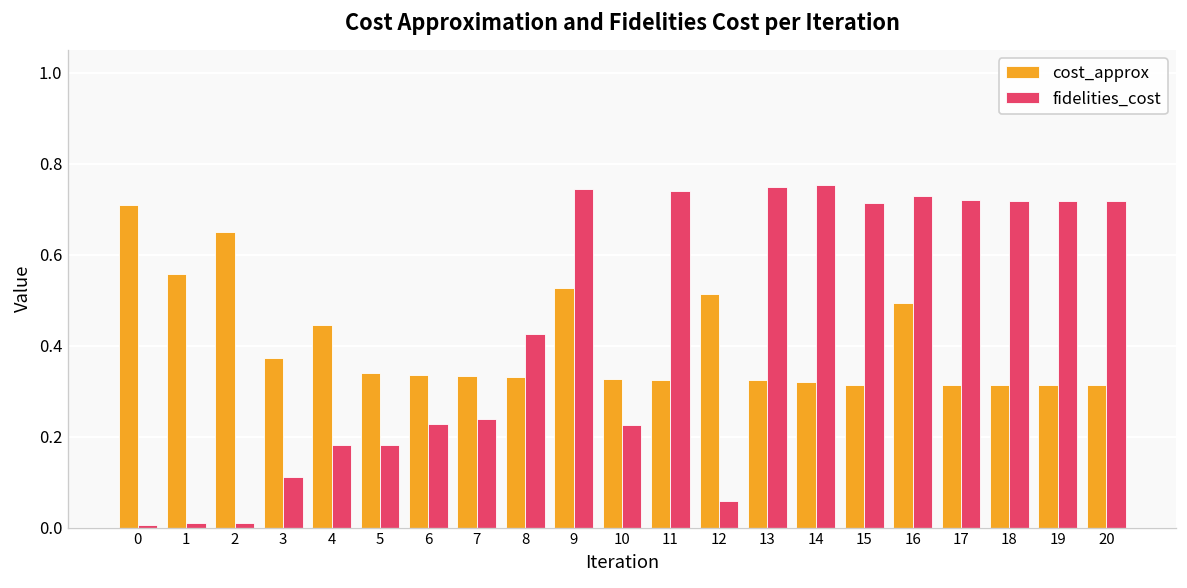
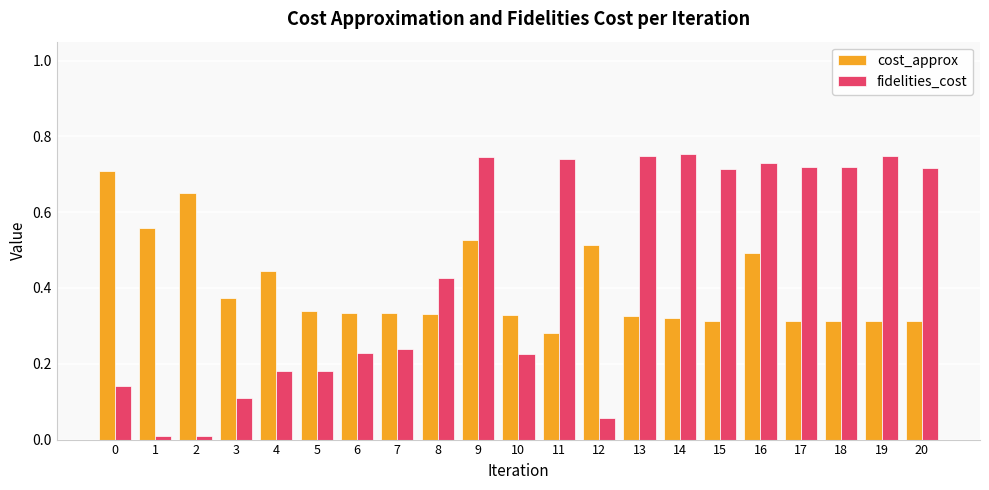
  {
    "cost_approx": {
      "0": 0.71,
      "1": 0.56,
      "2": 0.65,
      "3": 0.37,
      "4": 0.44,
      "5": 0.34,
      "6": 0.33,
      "7": 0.33,
      "8": 0.33,
      "9": 0.53,
      "10": 0.33,
-     "11": 0.33,
+     "11": 0.28,
      "12": 0.51,
      "13": 0.32,
      "14": 0.32,
      "15": 0.31,
      "16": 0.49,
      "17": 0.31,
      "18": 0.31,
      "19": 0.31,
      "20": 0.31
    },
    "fidelities_cost": {
-     "0": 0.01,
+     "0": 0.14,
      "1": 0.01,
      "2": 0.01,
      "3": 0.11,
      "4": 0.18,
      "5": 0.18,
      "6": 0.23,
      "7": 0.24,
      "8": 0.43,
      "9": 0.74,
      "10": 0.23,
      "11": 0.74,
      "12": 0.06,
      "13": 0.75,
      "14": 0.75,
      "15": 0.71,
      "16": 0.73,
      "17": 0.72,
      "18": 0.72,
-     "19": 0.72,
+     "19": 0.75,
      "20": 0.72
    }
  }
